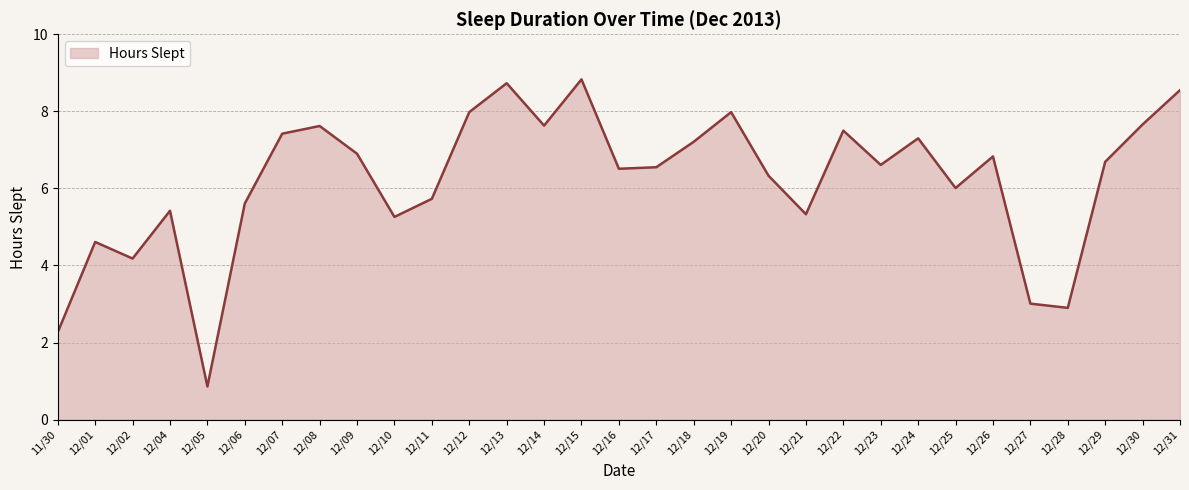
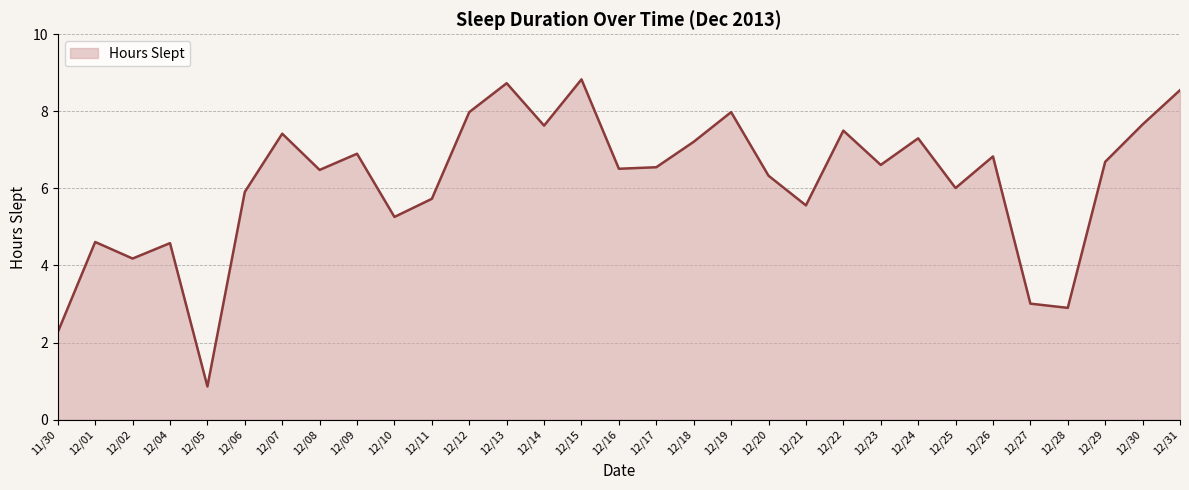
  {
    "11/30": 2.3,
    "12/01": 4.6,
    "12/02": 4.2,
-   "12/04": 5.4,
+   "12/04": 4.6,
    "12/05": 0.9,
-   "12/06": 5.6,
+   "12/06": 5.9,
    "12/07": 7.4,
-   "12/08": 7.6,
+   "12/08": 6.5,
    "12/09": 6.9,
    "12/10": 5.3,
    "12/11": 5.7,
    "12/12": 8.0,
    "12/13": 8.7,
    "12/14": 7.6,
    "12/15": 8.8,
    "12/16": 6.5,
    "12/17": 6.6,
    "12/18": 7.2,
    "12/19": 8.0,
    "12/20": 6.3,
-   "12/21": 5.3,
+   "12/21": 5.6,
    "12/22": 7.5,
    "12/23": 6.6,
    "12/24": 7.3,
    "12/25": 6.0,
    "12/26": 6.8,
    "12/27": 3.0,
    "12/28": 2.9,
    "12/29": 6.7,
    "12/30": 7.7,
    "12/31": 8.6
  }
